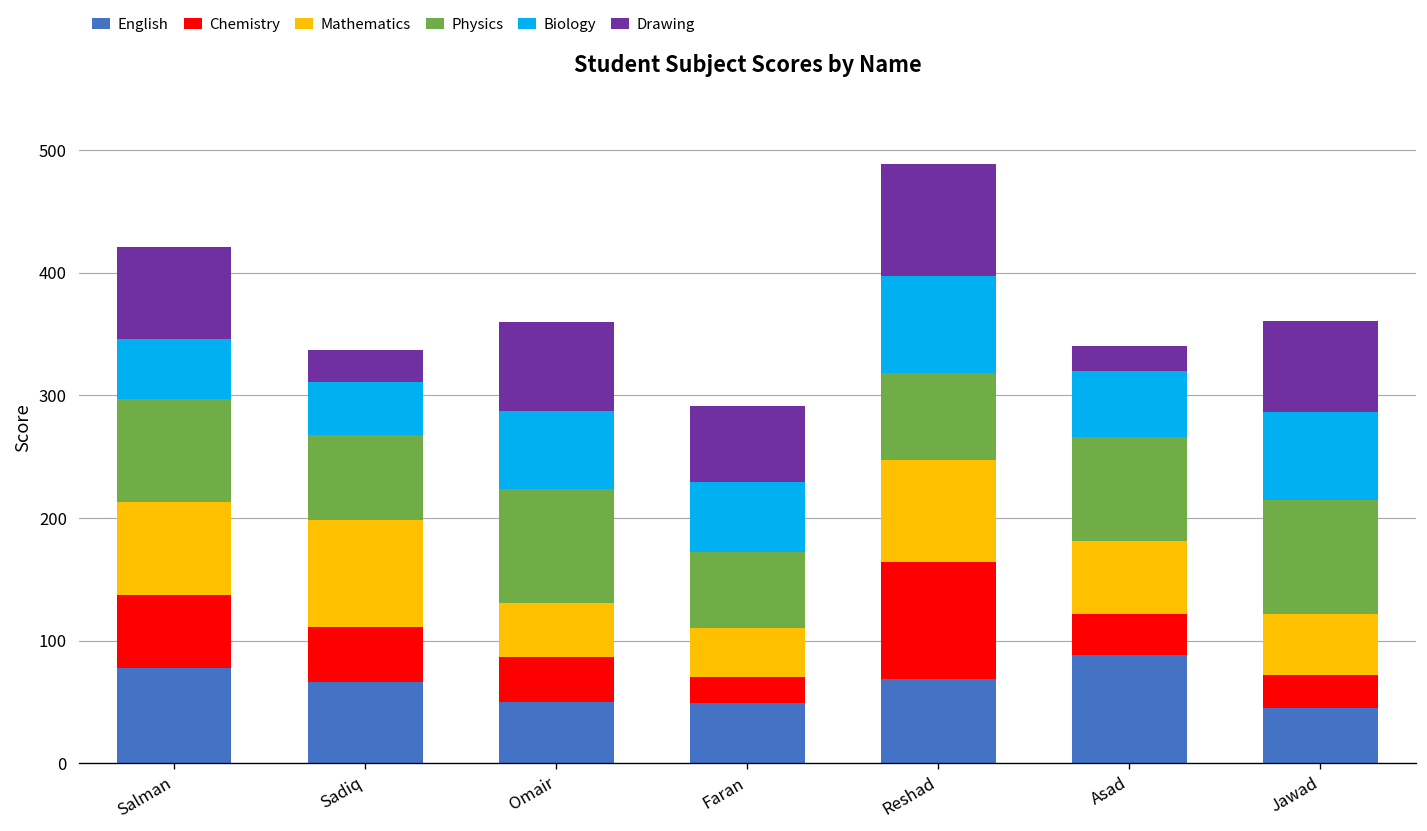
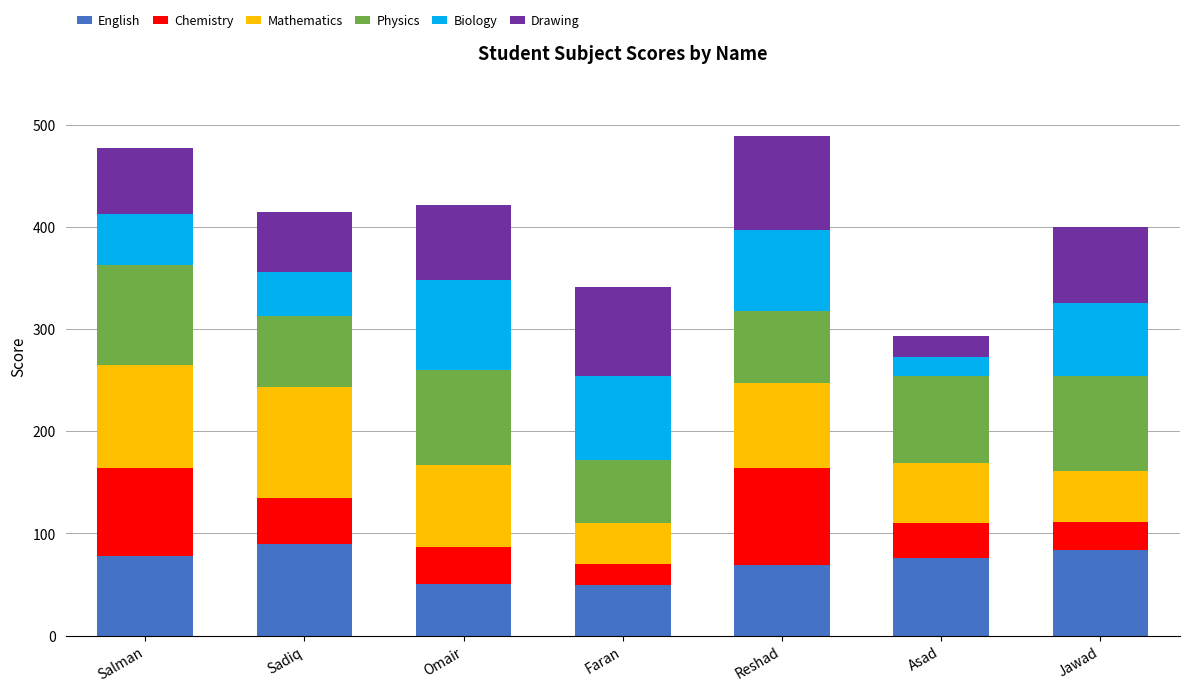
  {
    "English": {
      "Salman": 78,
-     "Sadiq": 66,
+     "Sadiq": 90,
      "Omair": 50,
      "Faran": 49,
      "Reshad": 69,
-     "Asad": 88,
-     "Jawad": 45
+     "Asad": 76,
+     "Jawad": 84
    },
    "Chemistry": {
-     "Salman": 59,
+     "Salman": 86,
      "Sadiq": 45,
      "Omair": 37,
      "Faran": 21,
      "Reshad": 95,
      "Asad": 34,
      "Jawad": 27
    },
    "Mathematics": {
-     "Salman": 76,
-     "Sadiq": 87,
-     "Omair": 44,
+     "Salman": 101,
+     "Sadiq": 108,
+     "Omair": 80,
      "Faran": 40,
      "Reshad": 83,
      "Asad": 59,
      "Jawad": 50
    },
    "Physics": {
-     "Salman": 84,
+     "Salman": 98,
      "Sadiq": 70,
      "Omair": 93,
      "Faran": 62,
      "Reshad": 71,
      "Asad": 85,
      "Jawad": 93
    },
    "Biology": {
      "Salman": 49,
      "Sadiq": 43,
-     "Omair": 63,
-     "Faran": 57,
+     "Omair": 88,
+     "Faran": 82,
      "Reshad": 79,
-     "Asad": 54,
+     "Asad": 19,
      "Jawad": 71
    },
    "Drawing": {
-     "Salman": 75,
-     "Sadiq": 26,
+     "Salman": 65,
+     "Sadiq": 58,
      "Omair": 73,
-     "Faran": 62,
+     "Faran": 87,
      "Reshad": 92,
      "Asad": 20,
      "Jawad": 75
    }
  }
